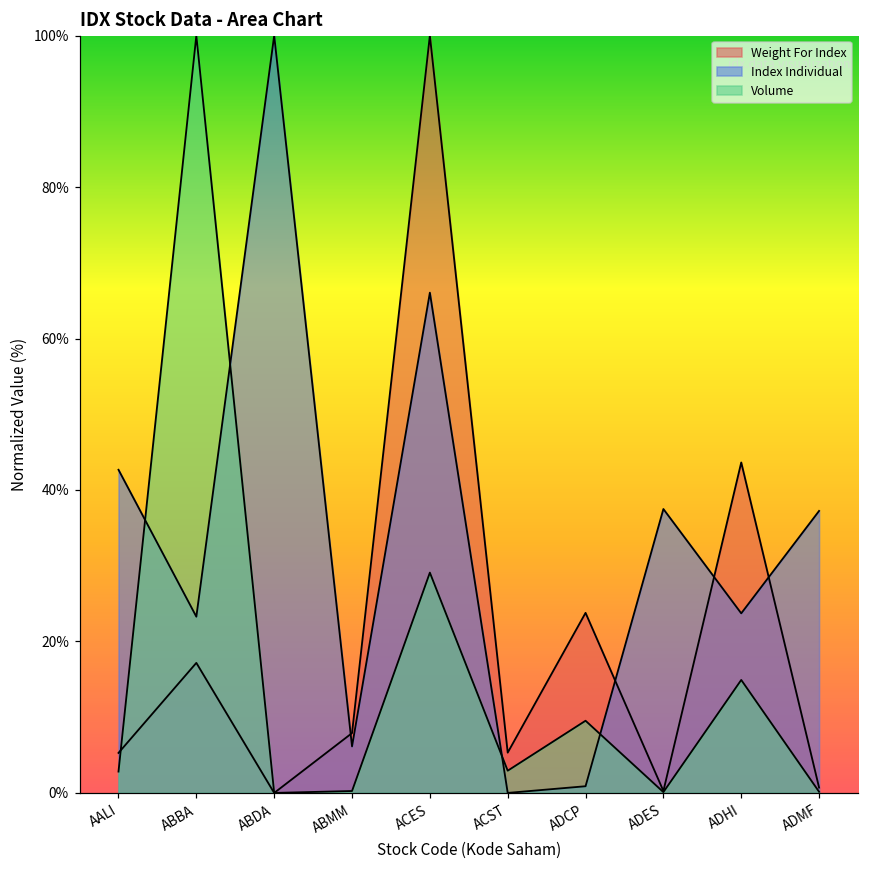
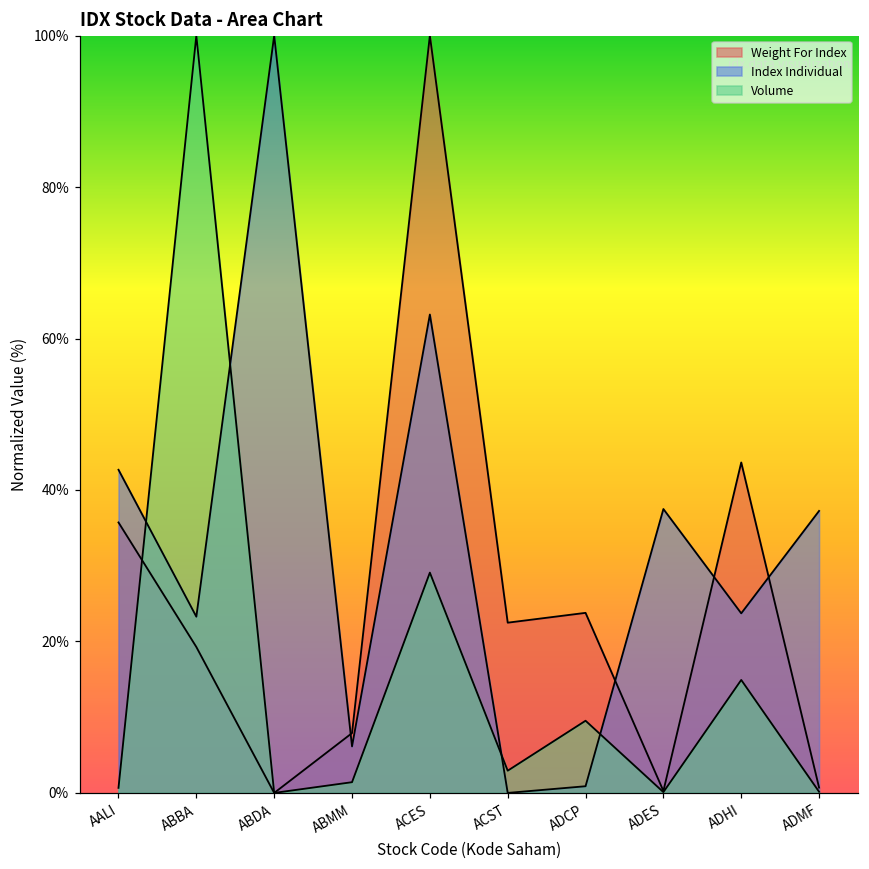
  {
    "Weight For Index": {
-     "AALI": "5%",
-     "ABBA": "17%",
+     "AALI": "36%",
+     "ABBA": "19%",
      "ABMM": "8%",
      "ACES": "100%",
-     "ACST": "5%",
+     "ACST": "22%",
      "ADCP": "24%",
      "ADHI": "44%",
      "ADMF": "1%"
    },
    "Index Individual": {
      "AALI": "43%",
      "ABBA": "23%",
      "ABDA": "100%",
      "ABMM": "6%",
-     "ACES": "66%",
+     "ACES": "63%",
      "ACST": "0%",
      "ADCP": "1%",
      "ADES": "37%",
      "ADHI": "24%",
      "ADMF": "37%"
    },
    "Volume": {
-     "AALI": "3%",
+     "AALI": "1%",
      "ABBA": "100%",
-     "ABMM": "0%",
+     "ABMM": "1%",
      "ACES": "29%",
      "ACST": "3%",
      "ADCP": "10%",
      "ADHI": "15%",
      "ADMF": "0%"
    }
  }
